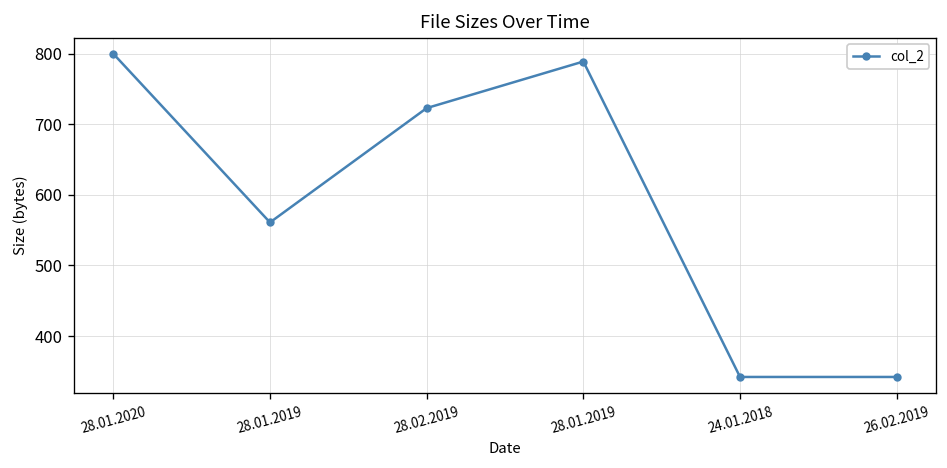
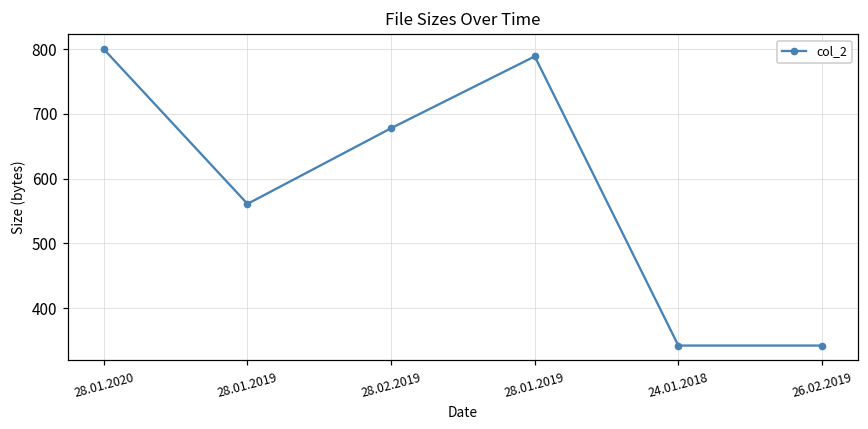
  {
    "28.01.2020": 800,
-   "28.02.2019": 720,
+   "28.02.2019": 680,
    "24.01.2018": 340,
    "26.02.2019": 340
  }
